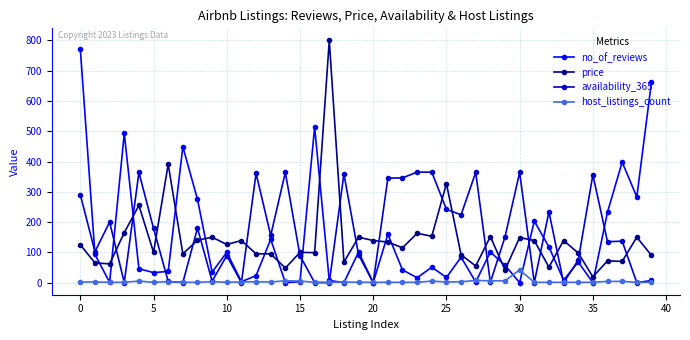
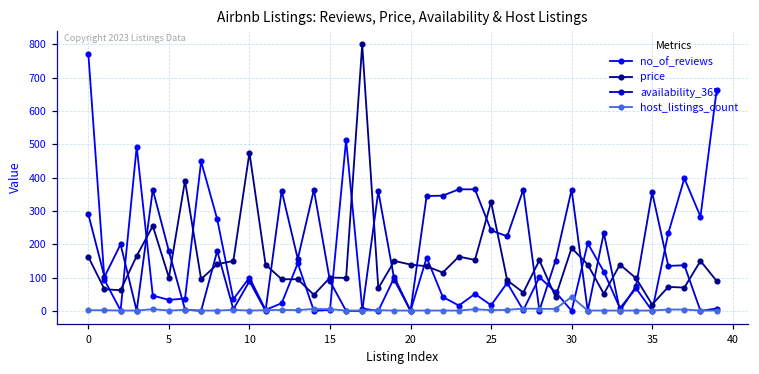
  {
    "price": {
-     "0": 130,
+     "0": 160,
      "5": 100,
-     "10": 130,
+     "10": 480,
      "15": 100,
      "20": 140,
      "25": 330,
-     "30": 150,
+     "30": 190,
      "35": 20
    },
    "host_listings_count": {
      "0": 0,
      "5": 0,
      "10": 0,
      "25": 0,
      "30": 40
    }
  }
